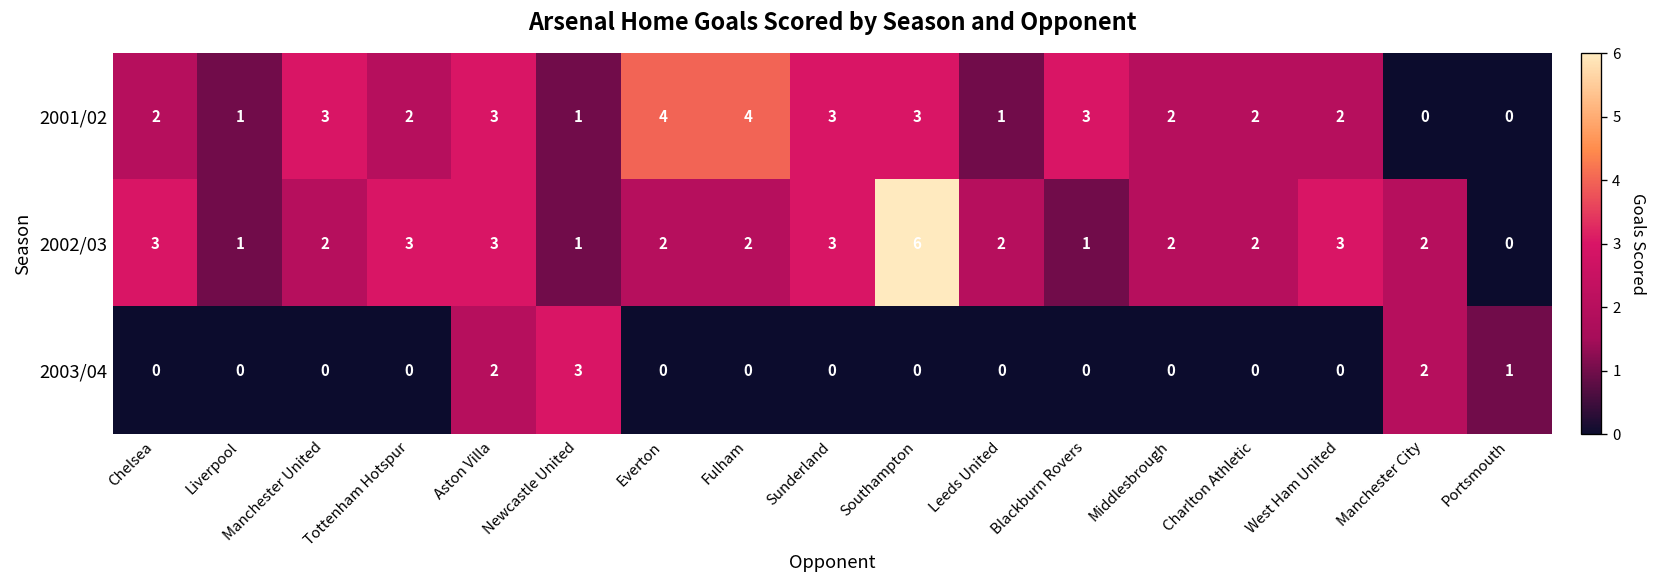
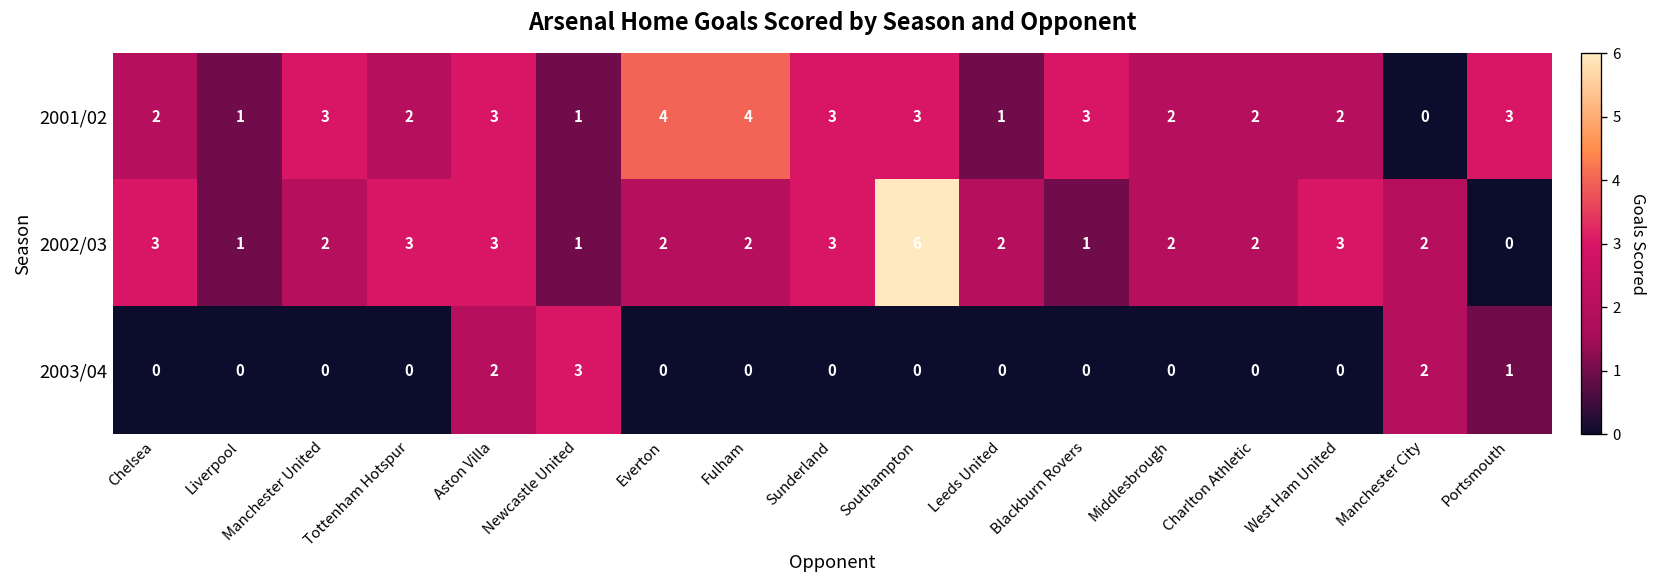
  {
    "2001/02": {
      "Chelsea": 2,
      "Liverpool": 1,
      "Manchester United": 3,
      "Tottenham Hotspur": 2,
      "Aston Villa": 3,
      "Newcastle United": 1,
      "Everton": 4,
      "Fulham": 4,
      "Sunderland": 3,
      "Southampton": 3,
      "Leeds United": 1,
      "Blackburn Rovers": 3,
      "Middlesbrough": 2,
      "Charlton Athletic": 2,
      "West Ham United": 2,
      "Manchester City": 0,
-     "Portsmouth": 0
+     "Portsmouth": 3
    },
    "2002/03": {
      "Chelsea": 3,
      "Liverpool": 1,
      "Manchester United": 2,
      "Tottenham Hotspur": 3,
      "Aston Villa": 3,
      "Newcastle United": 1,
      "Everton": 2,
      "Fulham": 2,
      "Sunderland": 3,
      "Southampton": 6,
      "Leeds United": 2,
      "Blackburn Rovers": 1,
      "Middlesbrough": 2,
      "Charlton Athletic": 2,
      "West Ham United": 3,
      "Manchester City": 2,
      "Portsmouth": 0
    },
    "2003/04": {
      "Chelsea": 0,
      "Liverpool": 0,
      "Manchester United": 0,
      "Tottenham Hotspur": 0,
      "Aston Villa": 2,
      "Newcastle United": 3,
      "Everton": 0,
      "Fulham": 0,
      "Sunderland": 0,
      "Southampton": 0,
      "Leeds United": 0,
      "Blackburn Rovers": 0,
      "Middlesbrough": 0,
      "Charlton Athletic": 0,
      "West Ham United": 0,
      "Manchester City": 2,
      "Portsmouth": 1
    }
  }
